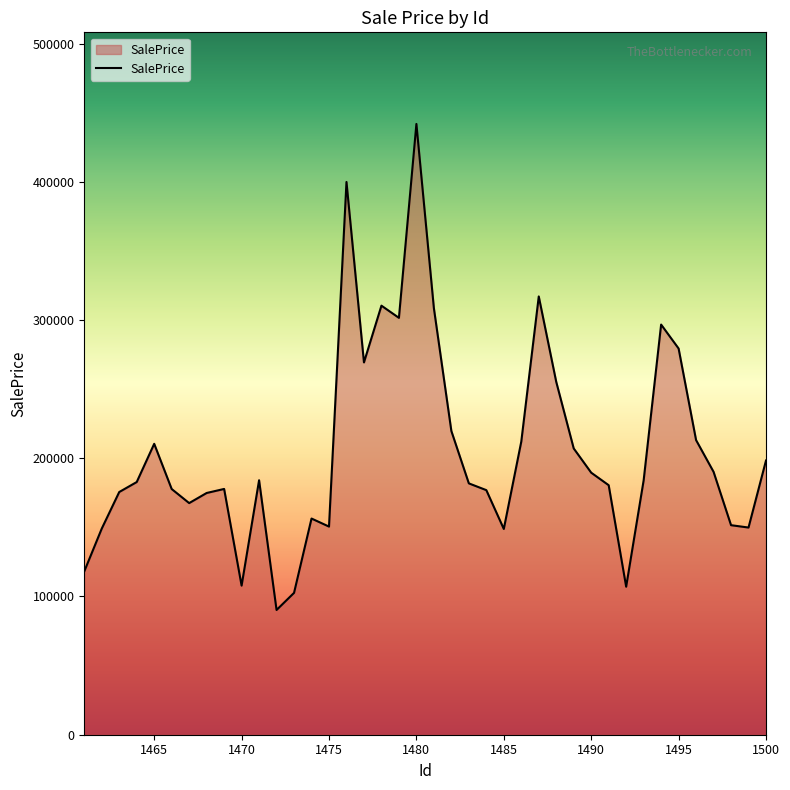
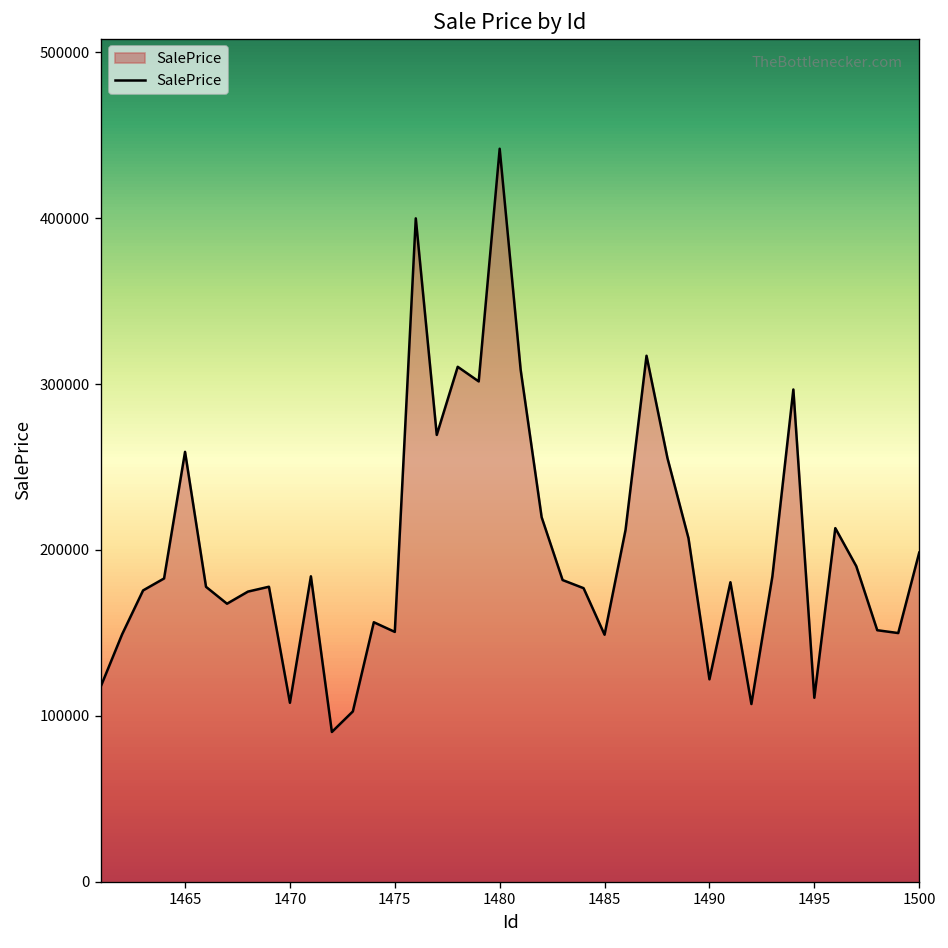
  {
-   "1465": 210000,
+   "1465": 259000,
    "1470": 108000,
    "1475": 151000,
    "1480": 442000,
    "1485": 149000,
-   "1490": 190000,
-   "1495": 279000,
+   "1490": 122000,
+   "1495": 111000,
    "1500": 198000
  }
